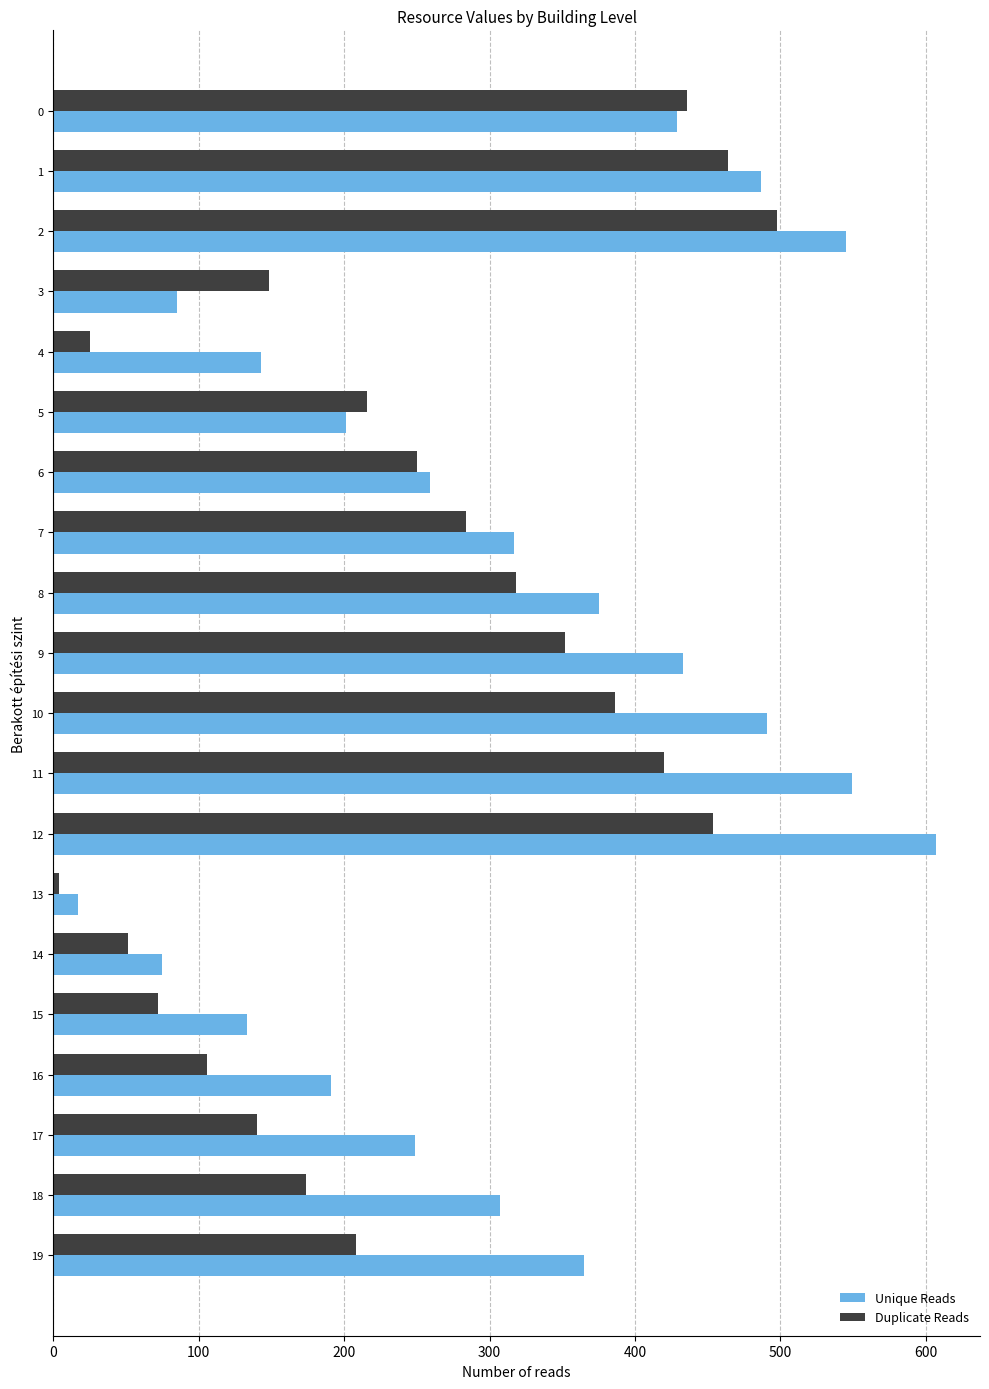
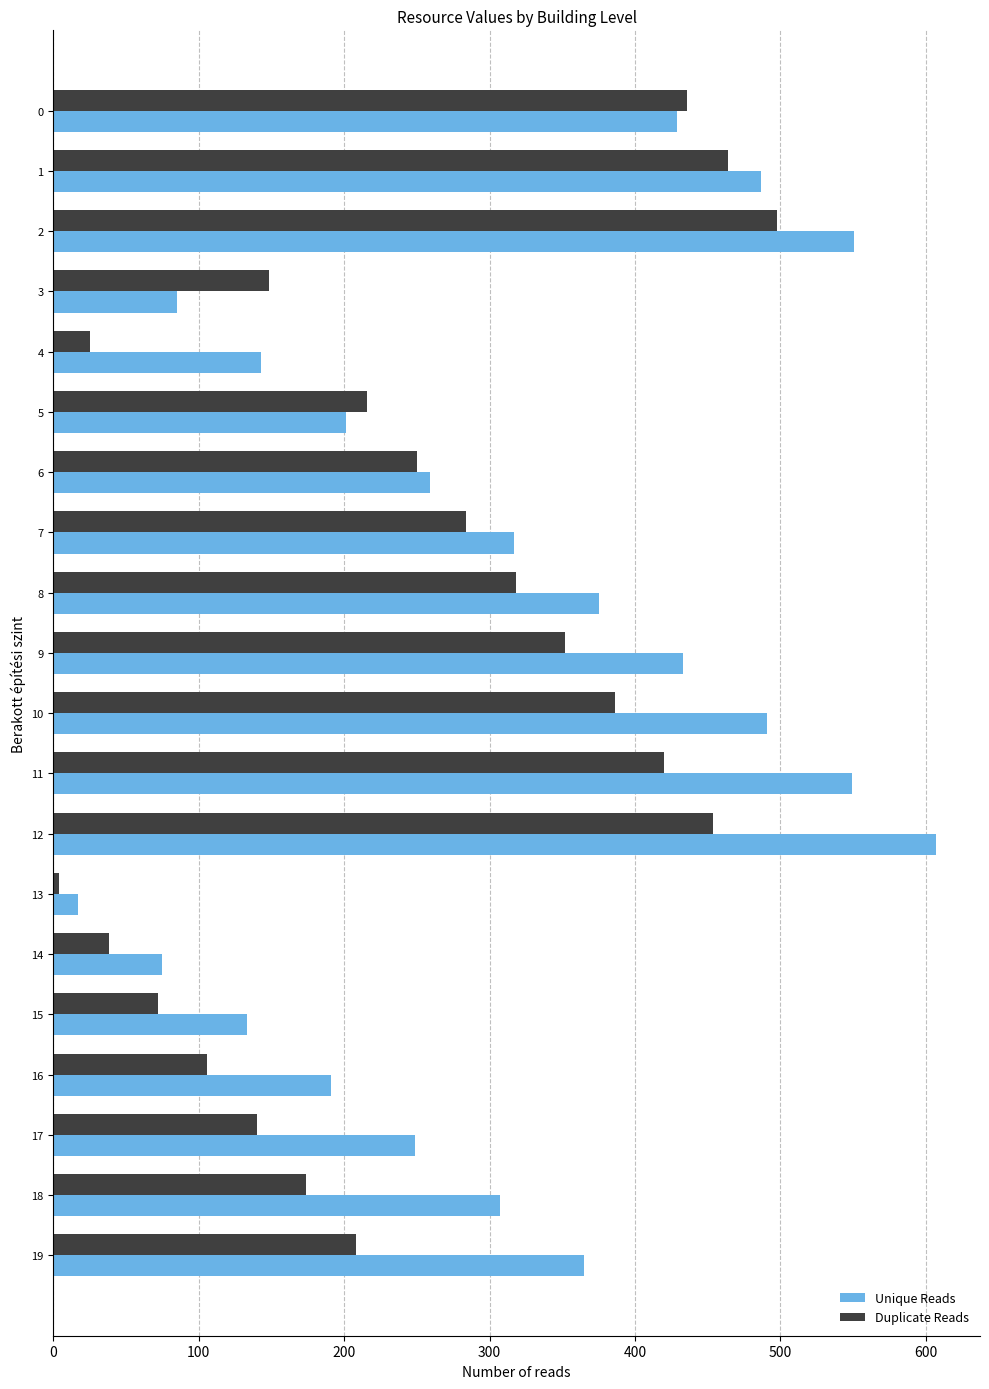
  {
    "Unique Reads": {
      "0": 429,
      "1": 487,
-     "2": 545,
+     "2": 551,
      "3": 85,
      "4": 143,
      "5": 201,
      "6": 259,
      "7": 317,
      "8": 375,
      "9": 433,
      "10": 491,
      "11": 549,
      "12": 607,
      "13": 17,
      "14": 75,
      "15": 133,
      "16": 191,
      "17": 249,
      "18": 307,
      "19": 365
    },
    "Duplicate Reads": {
      "0": 436,
      "1": 464,
      "2": 498,
      "3": 148,
      "4": 25,
      "5": 216,
      "6": 250,
      "7": 284,
      "8": 318,
      "9": 352,
      "10": 386,
      "11": 420,
      "12": 454,
      "13": 4,
-     "14": 51,
+     "14": 38,
      "15": 72,
      "16": 106,
      "17": 140,
      "18": 174,
      "19": 208
    }
  }
